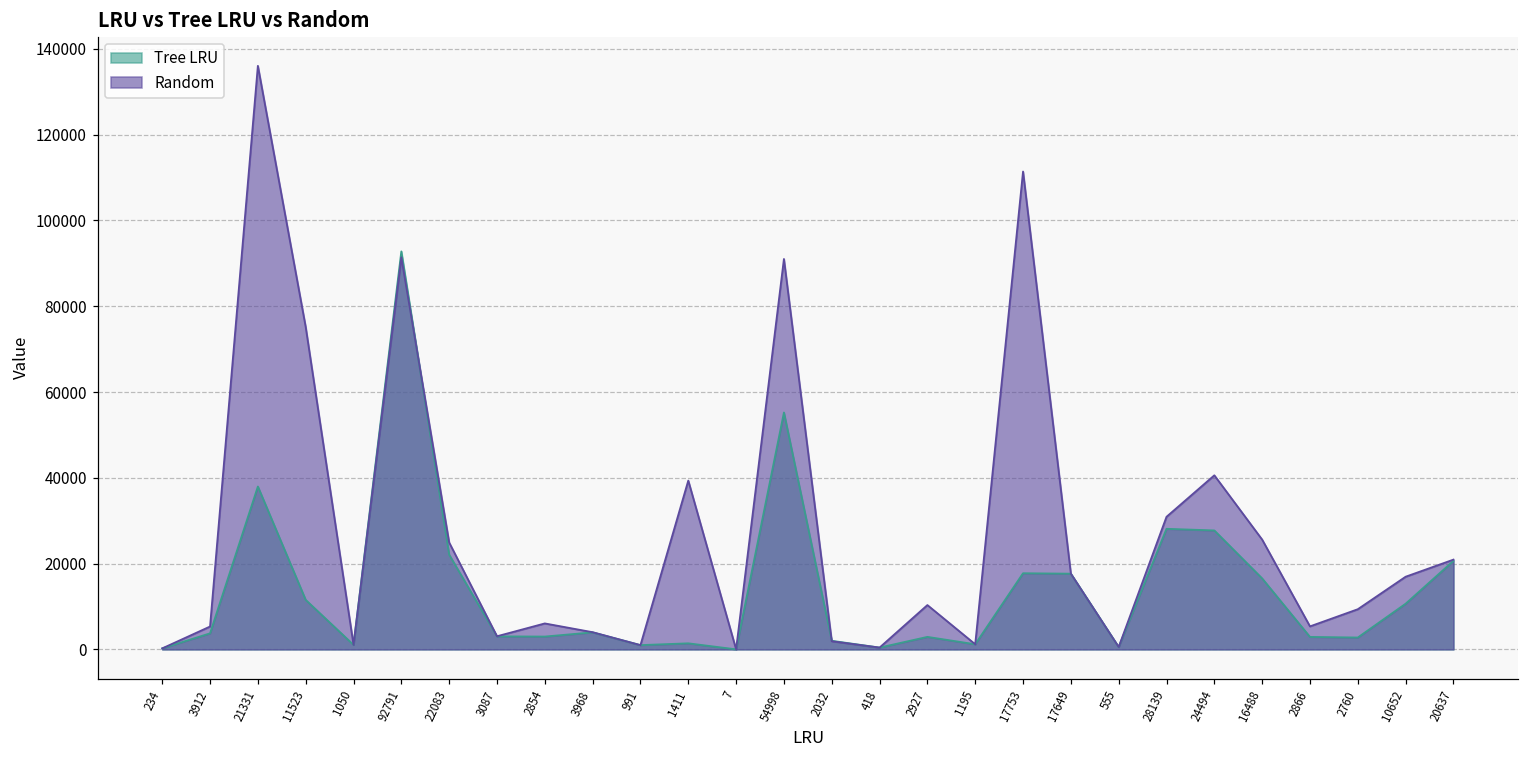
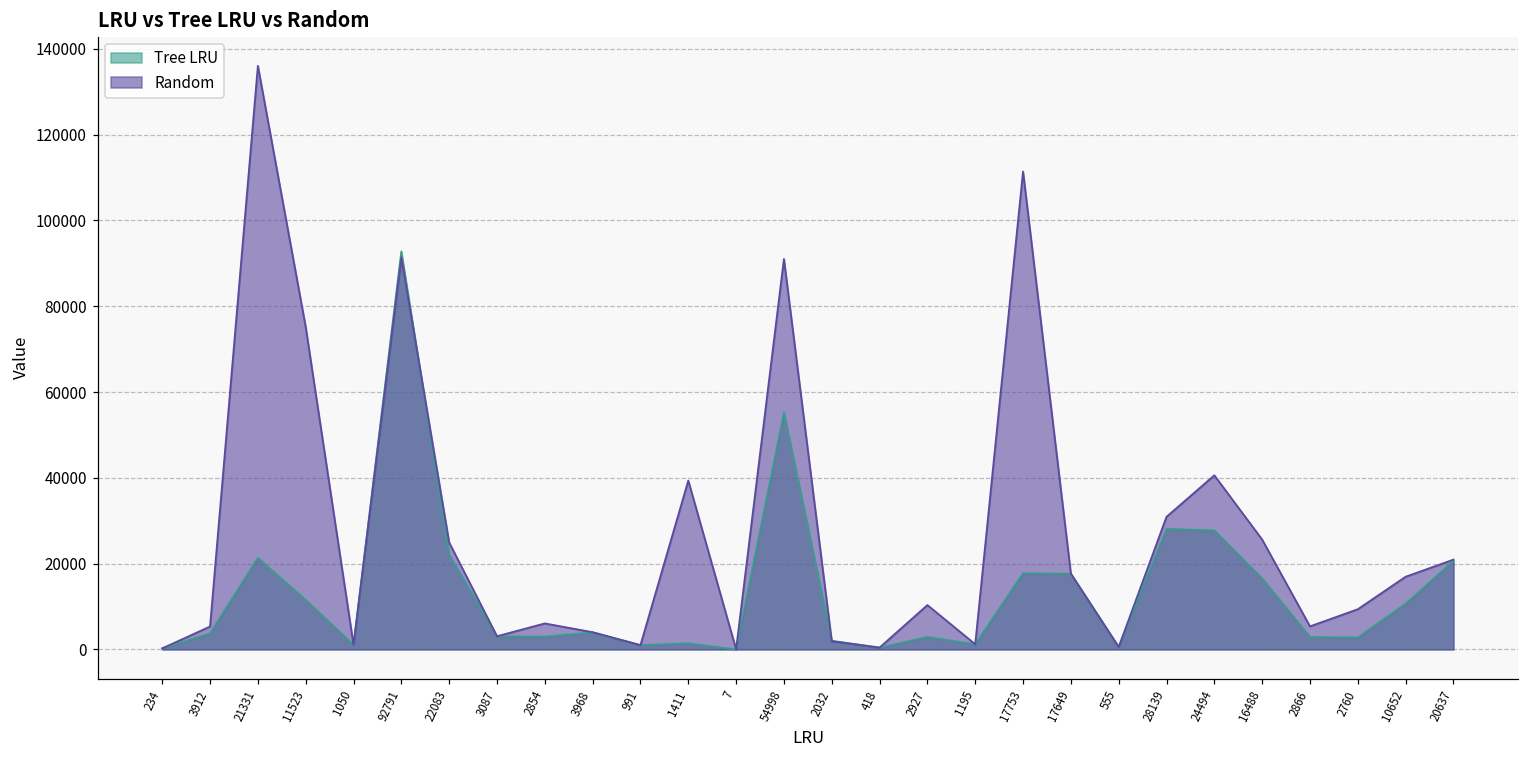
  {
    "Tree LRU": {
      "3912": 4000,
-     "21331": 38000,
+     "21331": 21000,
      "11523": 12000,
      "92791": 93000,
      "22083": 22000,
      "2854": 3000,
      "1411": 1000,
      "54998": 55000,
      "2927": 3000,
      "17753": 18000,
      "28139": 28000,
      "24494": 28000,
      "16488": 17000,
      "2866": 3000,
      "2760": 3000,
      "10652": 11000
    },
    "Random": {
      "3912": 5000,
      "21331": 136000,
      "11523": 75000,
      "92791": 91000,
      "22083": 25000,
      "2854": 6000,
      "1411": 39000,
      "54998": 91000,
      "2927": 10000,
      "17753": 111000,
      "28139": 31000,
      "24494": 41000,
      "16488": 26000,
      "2866": 5000,
      "2760": 9000,
      "10652": 17000
    }
  }
